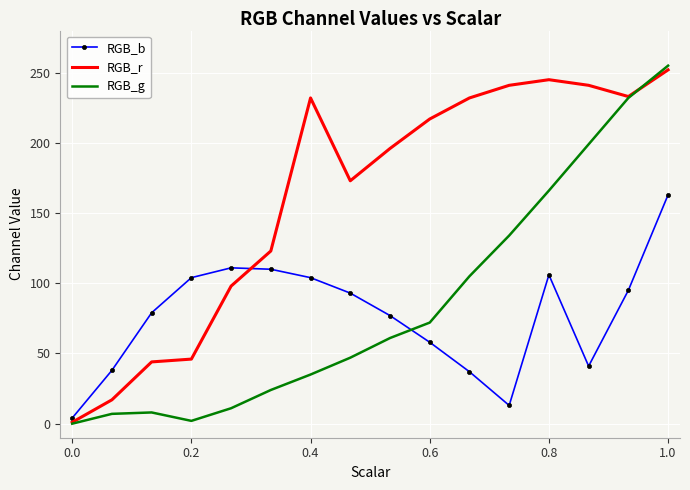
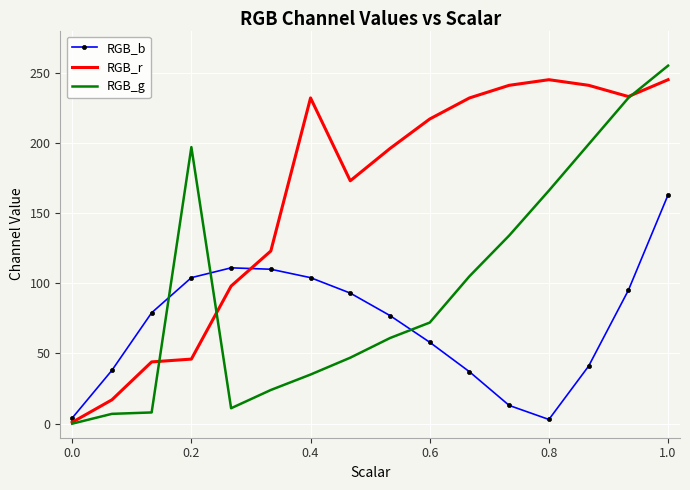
  {
    "RGB_b": {
      "0.0": 4,
      "0.2": 104,
      "0.4": 104,
      "0.6": 58,
-     "0.8": 106,
+     "0.8": 3,
      "1.0": 163
    },
    "RGB_r": {
      "0.2": 46,
      "0.4": 232,
      "0.6": 217,
      "0.8": 245,
-     "1.0": 252
+     "1.0": 245
    },
    "RGB_g": {
-     "0.2": 2,
+     "0.2": 197,
      "0.4": 35,
      "0.6": 72,
      "0.8": 166,
      "1.0": 255
    }
  }
